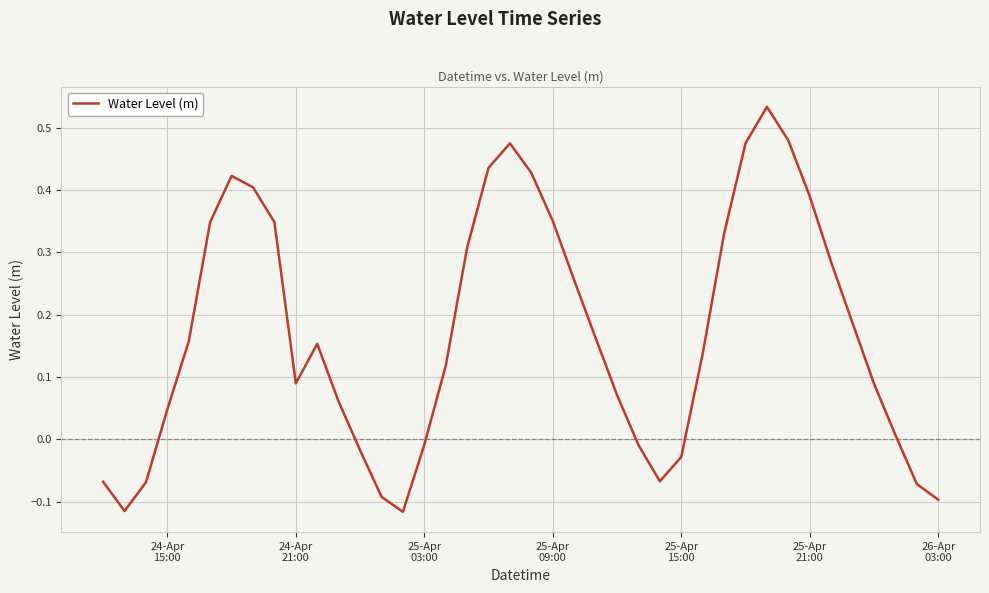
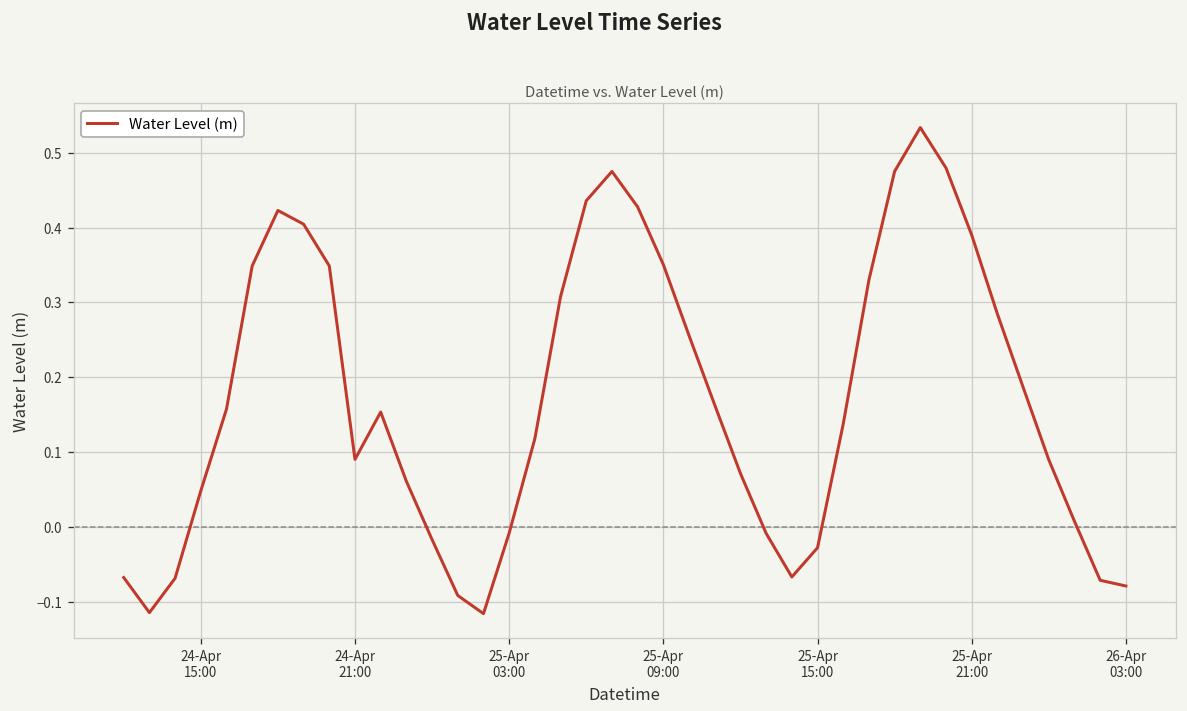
  {
    "24-Apr 15:00": 0.05,
    "24-Apr 21:00": 0.09,
    "25-Apr 03:00": -0.01,
    "25-Apr 09:00": 0.35,
    "25-Apr 15:00": -0.03,
    "25-Apr 21:00": 0.39,
-   "26-Apr 03:00": -0.10
+   "26-Apr 03:00": -0.08
  }
